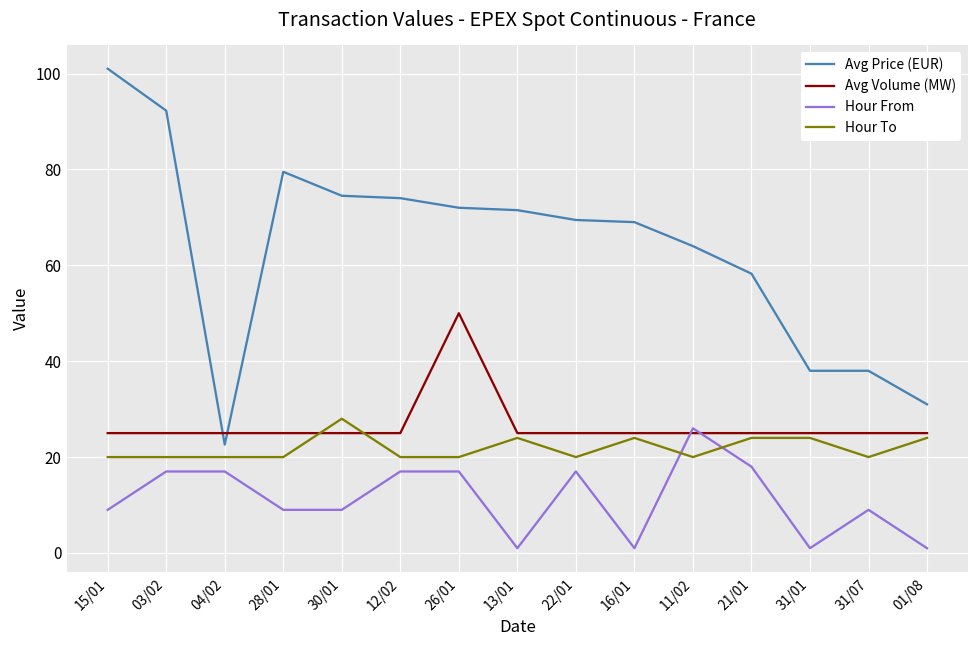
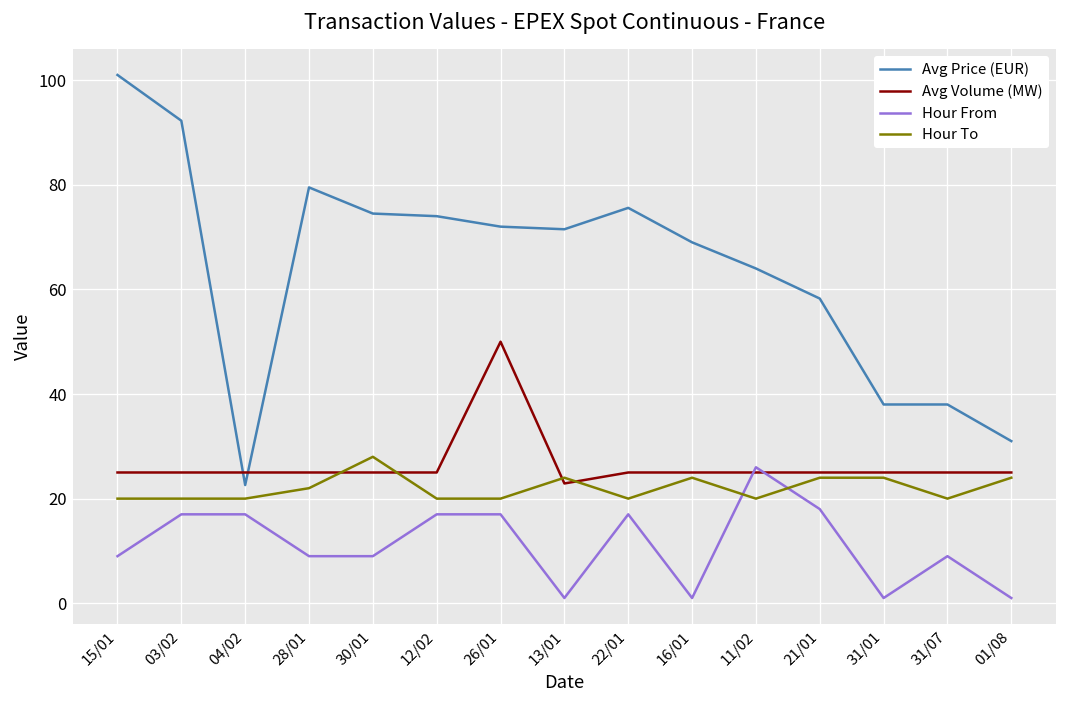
  {
    "Avg Price (EUR)": {
      "15/01": 101,
      "03/02": 92,
      "04/02": 23,
      "28/01": 80,
      "30/01": 75,
      "12/02": 74,
      "26/01": 72,
      "13/01": 72,
-     "22/01": 69,
+     "22/01": 76,
      "16/01": 69,
      "11/02": 64,
      "21/01": 58,
      "31/01": 38,
      "31/07": 38,
      "01/08": 31
    },
    "Avg Volume (MW)": {
      "15/01": 25,
      "03/02": 25,
      "04/02": 25,
      "28/01": 25,
      "30/01": 25,
      "12/02": 25,
      "26/01": 50,
-     "13/01": 25,
+     "13/01": 23,
      "22/01": 25,
      "16/01": 25,
      "11/02": 25,
      "21/01": 25,
      "31/01": 25,
      "31/07": 25,
      "01/08": 25
    },
    "Hour From": {
      "15/01": 9,
      "03/02": 17,
      "04/02": 17,
      "28/01": 9,
      "30/01": 9,
      "12/02": 17,
      "26/01": 17,
      "13/01": 1,
      "22/01": 17,
      "16/01": 1,
      "11/02": 26,
      "21/01": 18,
      "31/01": 1,
      "31/07": 9,
      "01/08": 1
    },
    "Hour To": {
      "15/01": 20,
      "03/02": 20,
      "04/02": 20,
-     "28/01": 20,
+     "28/01": 22,
      "30/01": 28,
      "12/02": 20,
      "26/01": 20,
      "13/01": 24,
      "22/01": 20,
      "16/01": 24,
      "11/02": 20,
      "21/01": 24,
      "31/01": 24,
      "31/07": 20,
      "01/08": 24
    }
  }
